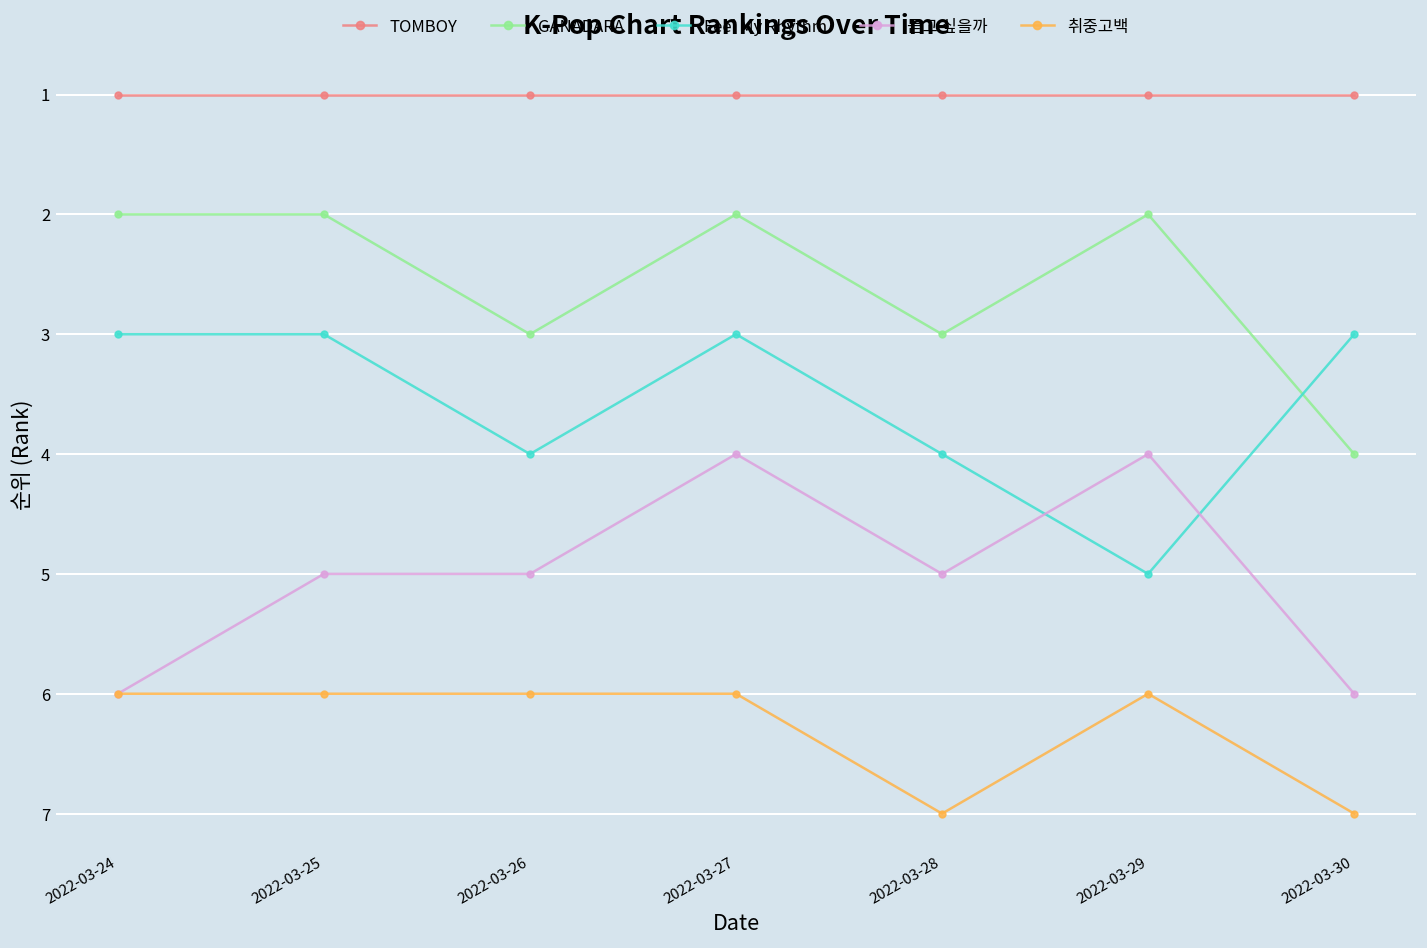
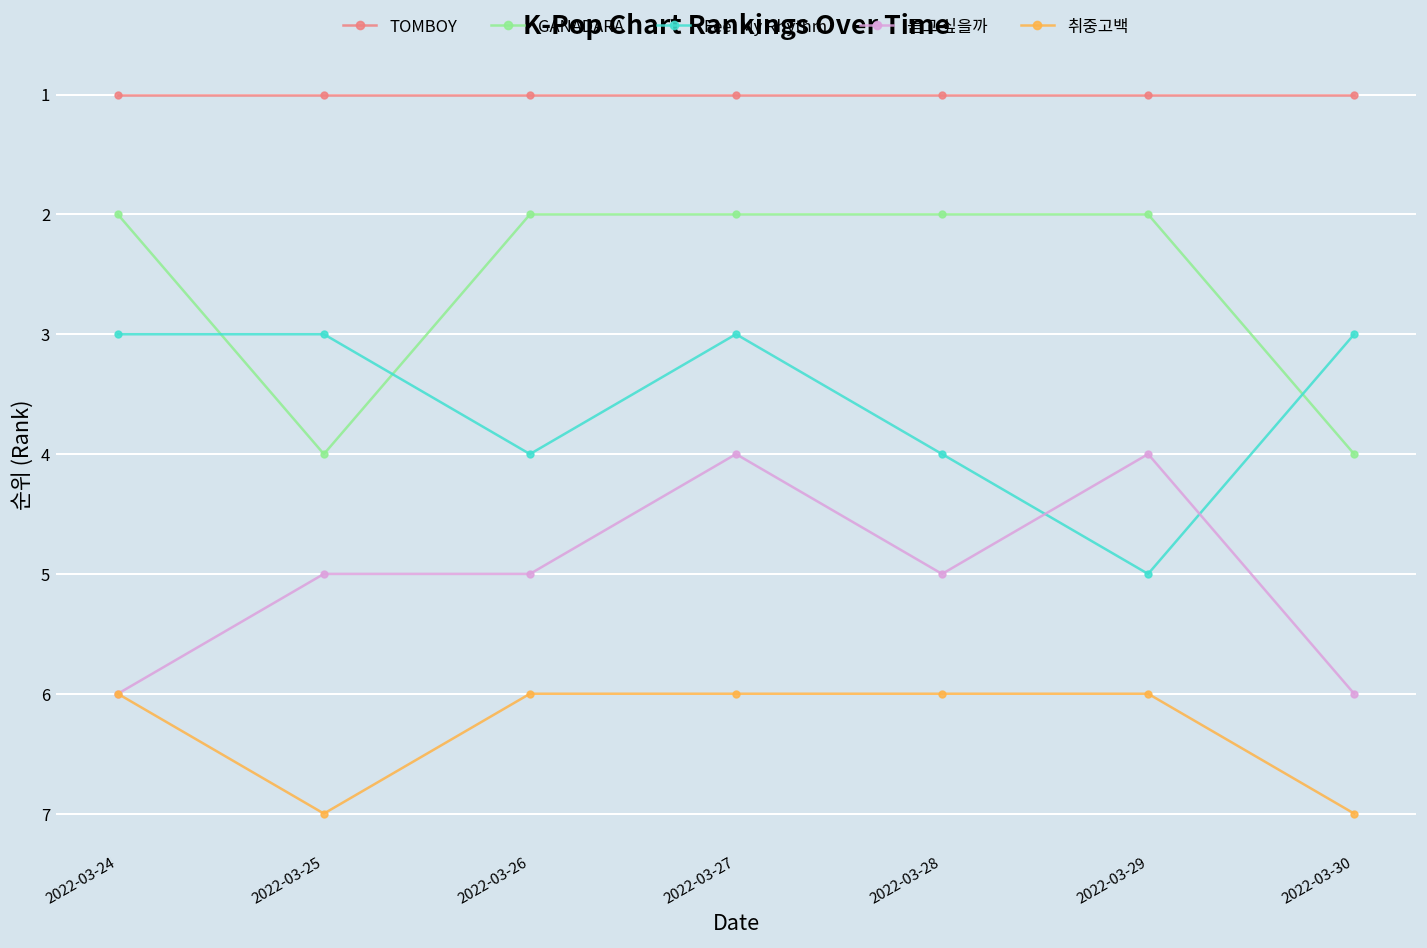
  {
    "TOMBOY": {
      "2022-03-24": 1,
      "2022-03-25": 1,
      "2022-03-26": 1,
      "2022-03-27": 1,
      "2022-03-28": 1,
      "2022-03-29": 1,
      "2022-03-30": 1
    },
    "GANADARA": {
      "2022-03-24": 2,
-     "2022-03-25": 2,
-     "2022-03-26": 3,
+     "2022-03-25": 4,
+     "2022-03-26": 2,
      "2022-03-27": 2,
-     "2022-03-28": 3,
+     "2022-03-28": 2,
      "2022-03-29": 2,
      "2022-03-30": 4
    },
    "Feel My Rhythm": {
      "2022-03-24": 3,
      "2022-03-25": 3,
      "2022-03-26": 4,
      "2022-03-27": 3,
      "2022-03-28": 4,
      "2022-03-29": 5,
      "2022-03-30": 3
    },
    "듣고 싶을까": {
      "2022-03-25": 5,
      "2022-03-26": 5,
      "2022-03-27": 4,
      "2022-03-28": 5,
      "2022-03-29": 4,
      "2022-03-30": 6
    },
    "취중고백": {
-     "2022-03-25": 6,
+     "2022-03-25": 7,
      "2022-03-26": 6,
      "2022-03-27": 6,
-     "2022-03-28": 7,
+     "2022-03-28": 6,
      "2022-03-29": 6,
      "2022-03-30": 7
    }
  }
